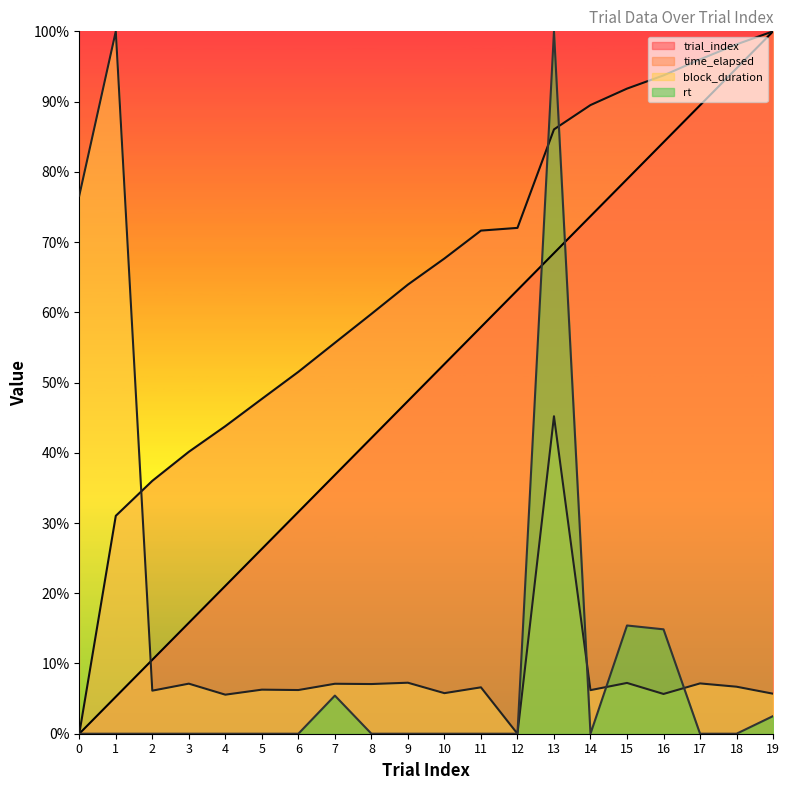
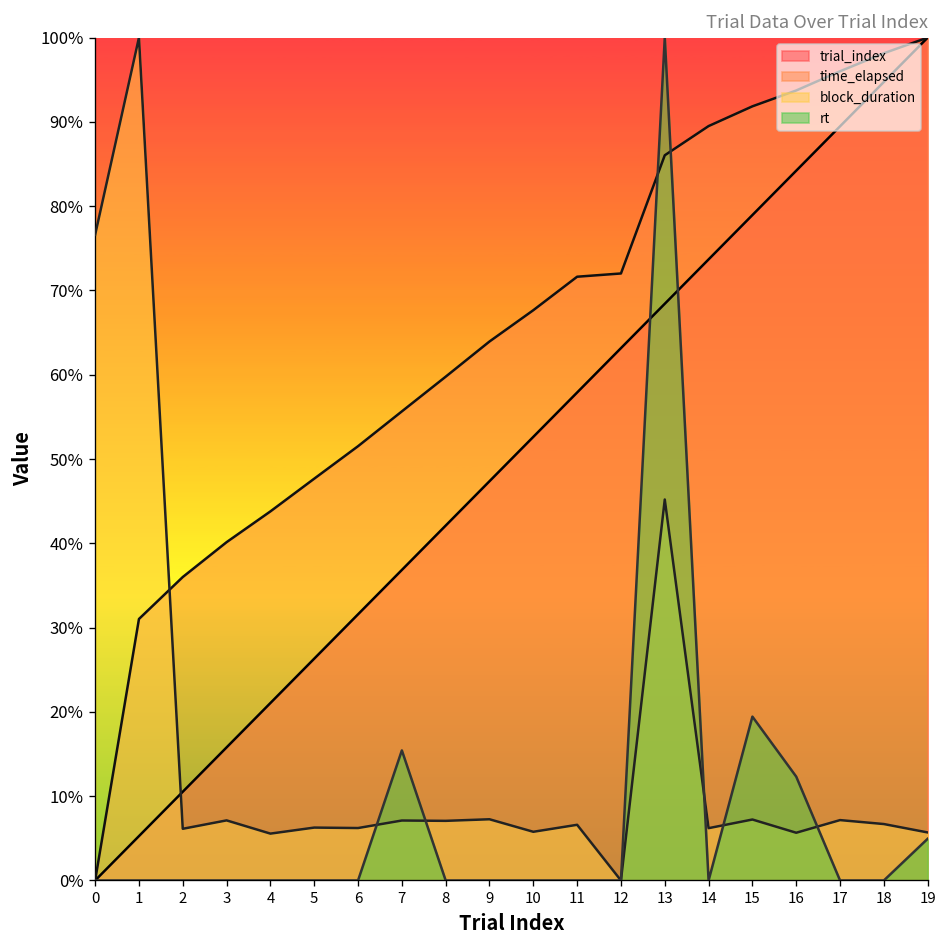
  {
    "rt": {
      "1": "0%",
      "2": "0%",
      "3": "0%",
      "4": "0%",
      "5": "0%",
      "6": "0%",
-     "7": "5%",
+     "7": "15%",
      "8": "0%",
      "9": "0%",
      "10": "0%",
      "11": "0%",
      "13": "100%",
      "14": "0%",
-     "15": "15%",
-     "16": "15%",
+     "15": "19%",
+     "16": "12%",
      "17": "0%",
      "18": "0%",
-     "19": "3%"
+     "19": "5%"
    }
  }
